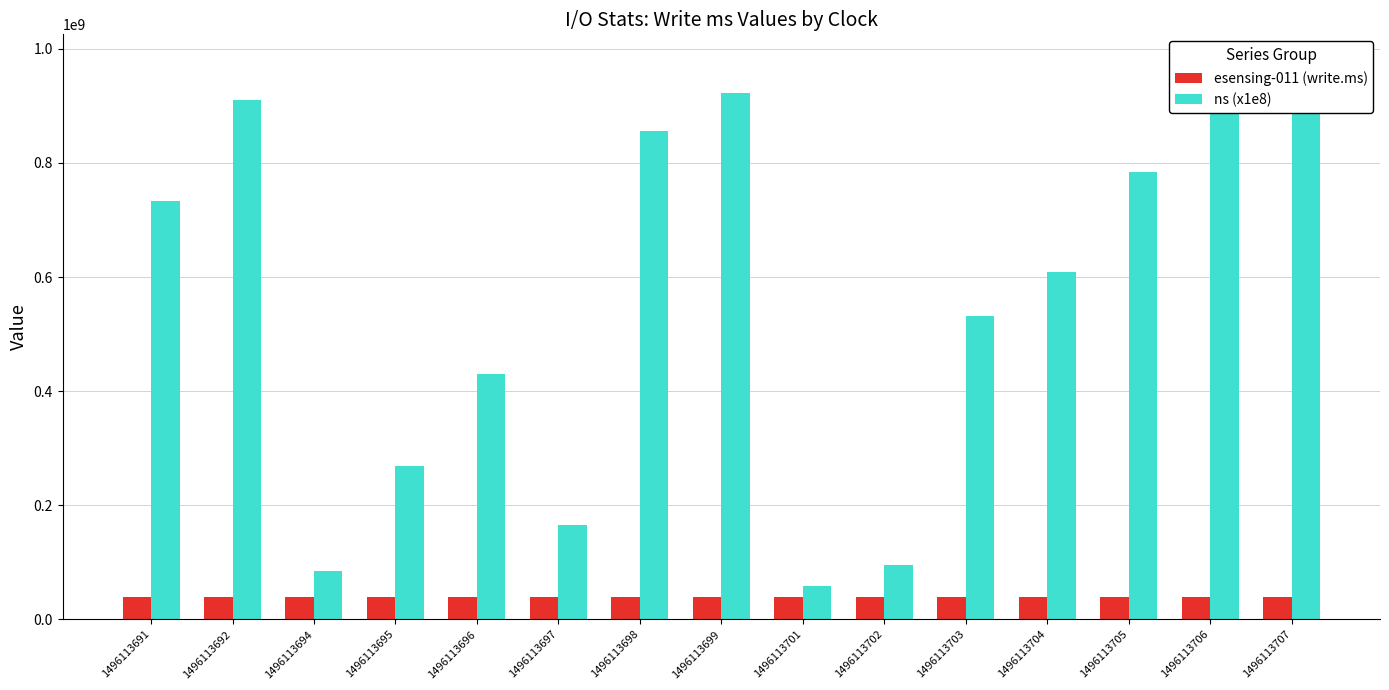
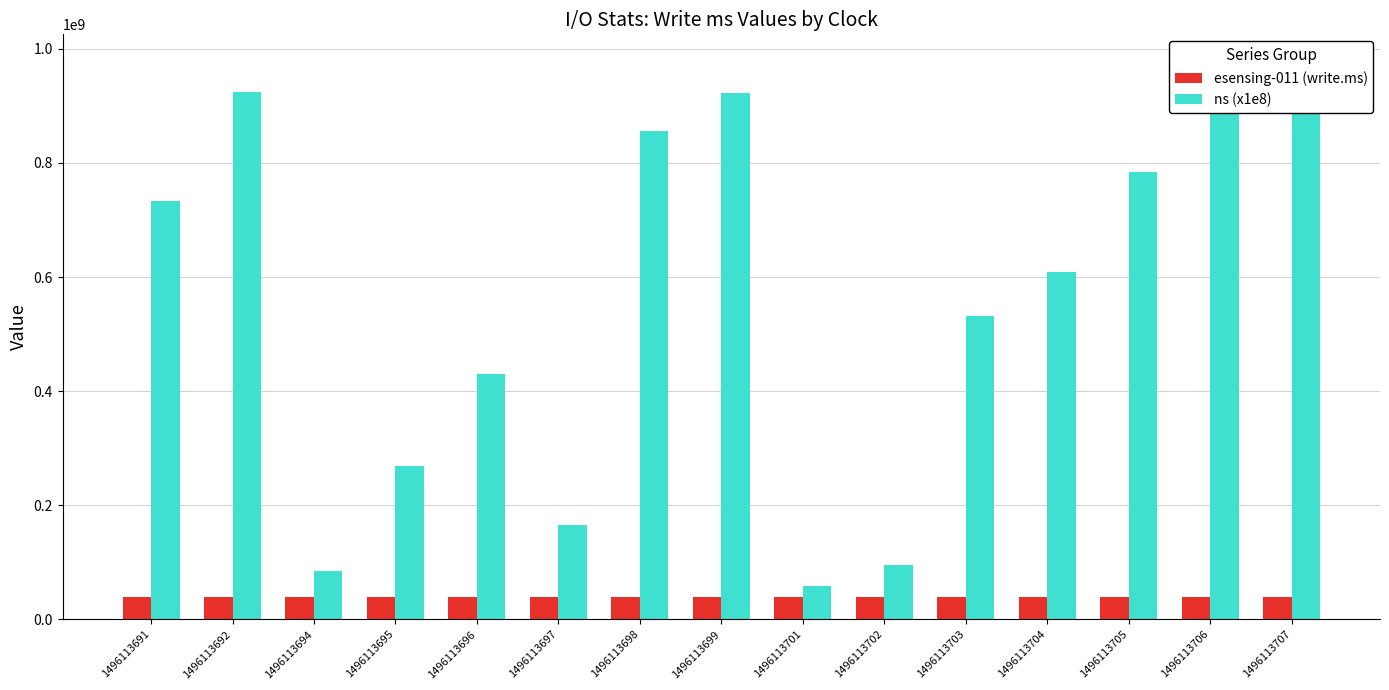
  {
    "esensing-011 (write.ms)": {
      "1496113691": 40000000,
      "1496113692": 40000000,
      "1496113694": 40000000,
      "1496113695": 40000000,
      "1496113696": 40000000,
      "1496113697": 40000000,
      "1496113698": 40000000,
      "1496113699": 40000000,
      "1496113701": 40000000,
      "1496113702": 40000000,
      "1496113703": 40000000,
      "1496113704": 40000000,
      "1496113705": 40000000,
      "1496113706": 40000000,
      "1496113707": 40000000
    },
    "ns (x1e8)": {
      "1496113691": 730000000,
-     "1496113692": 910000000,
+     "1496113692": 920000000,
      "1496113694": 80000000,
      "1496113695": 270000000,
      "1496113696": 430000000,
      "1496113697": 170000000,
      "1496113698": 860000000,
      "1496113699": 920000000,
      "1496113701": 60000000,
      "1496113702": 100000000,
      "1496113703": 530000000,
      "1496113704": 610000000,
      "1496113705": 780000000
    }
  }
